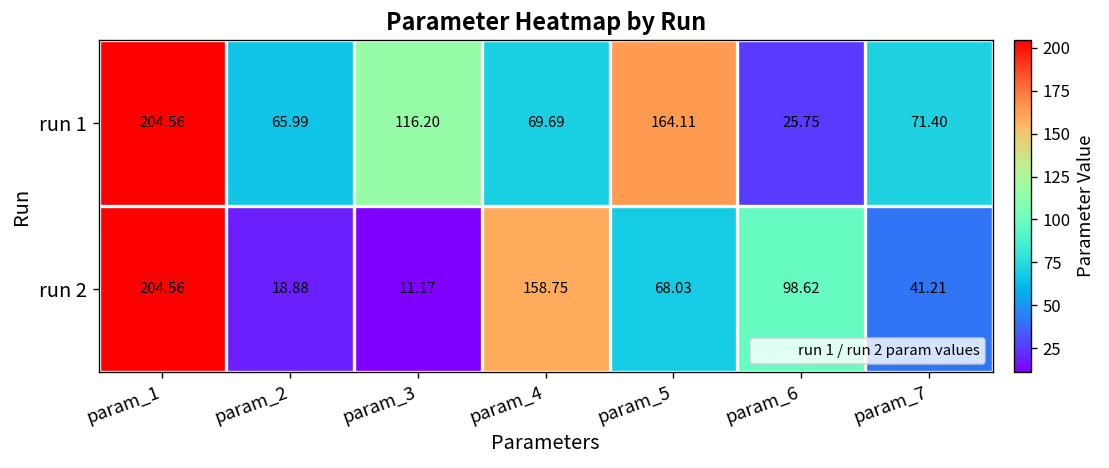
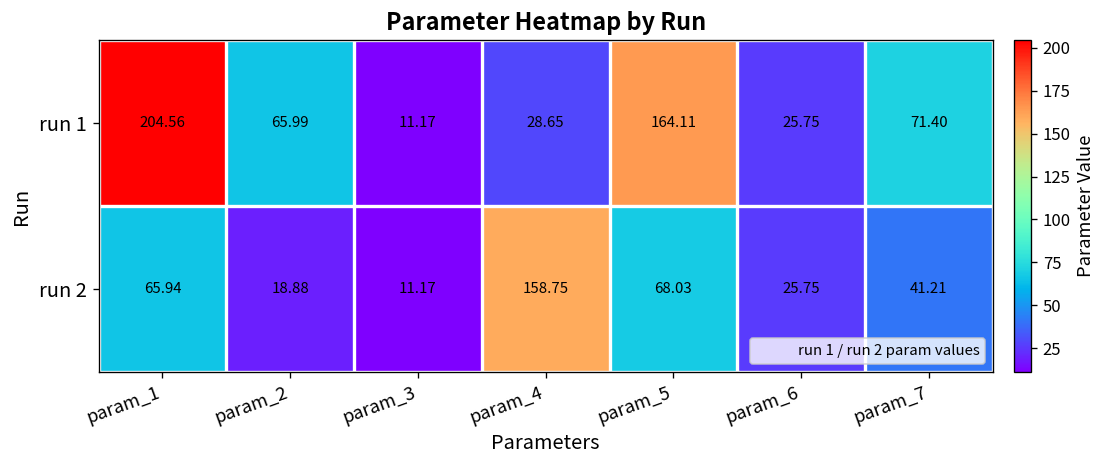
  {
    "run 1": {
      "param_1": 204.56,
      "param_2": 65.99,
-     "param_3": 116.20,
-     "param_4": 69.69,
+     "param_3": 11.17,
+     "param_4": 28.65,
      "param_5": 164.11,
      "param_6": 25.75,
      "param_7": 71.40
    },
    "run 2": {
-     "param_1": 204.56,
+     "param_1": 65.94,
      "param_2": 18.88,
      "param_3": 11.17,
      "param_4": 158.75,
      "param_5": 68.03,
-     "param_6": 98.62,
+     "param_6": 25.75,
      "param_7": 41.21
    }
  }
